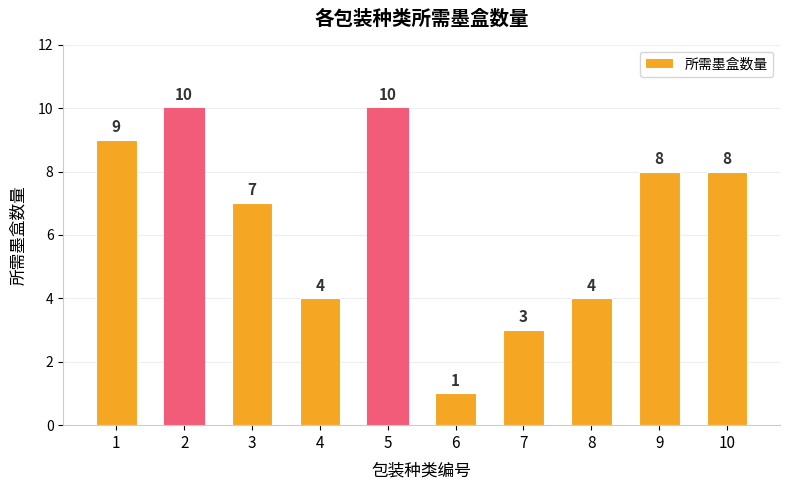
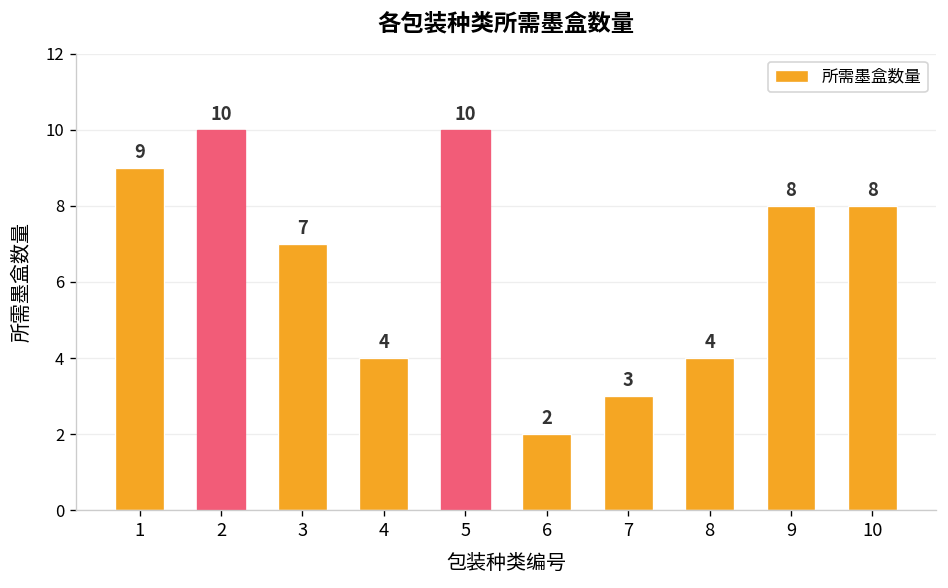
  {
    "1": 9,
    "2": 10,
    "3": 7,
    "4": 4,
    "5": 10,
-   "6": 1,
+   "6": 2,
    "7": 3,
    "8": 4,
    "9": 8,
    "10": 8
  }
